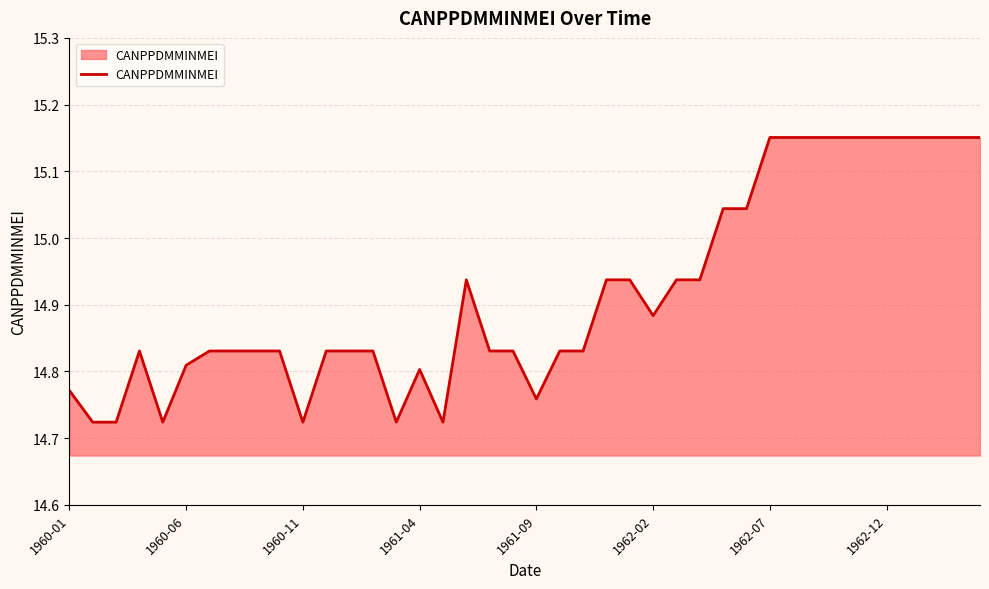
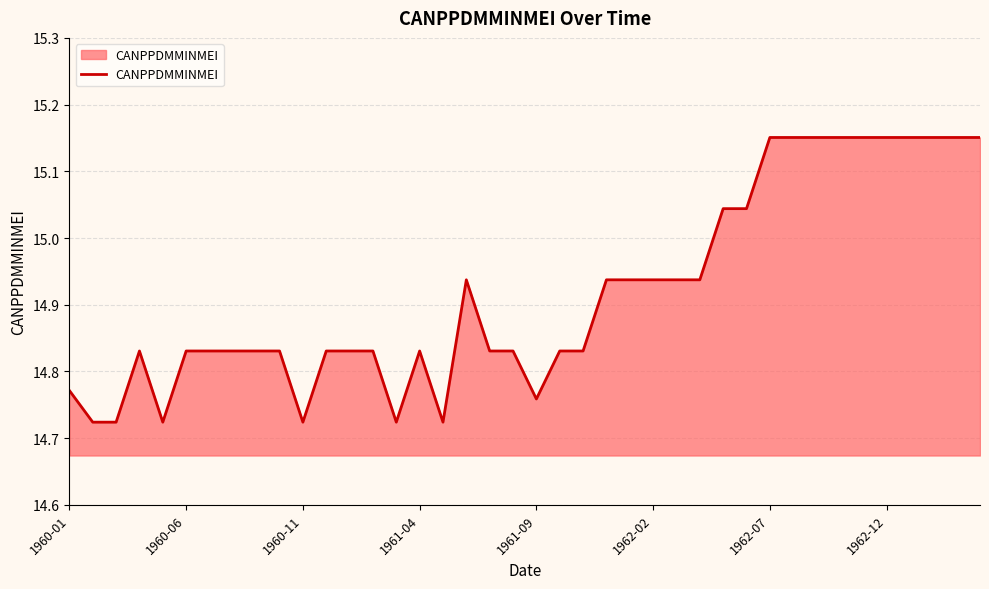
  {
    "1960-01": 14.77,
-   "1960-06": 14.81,
+   "1960-06": 14.83,
    "1960-11": 14.72,
-   "1961-04": 14.80,
+   "1961-04": 14.83,
    "1961-09": 14.76,
-   "1962-02": 14.88,
+   "1962-02": 14.94,
    "1962-07": 15.15,
    "1962-12": 15.15
  }
